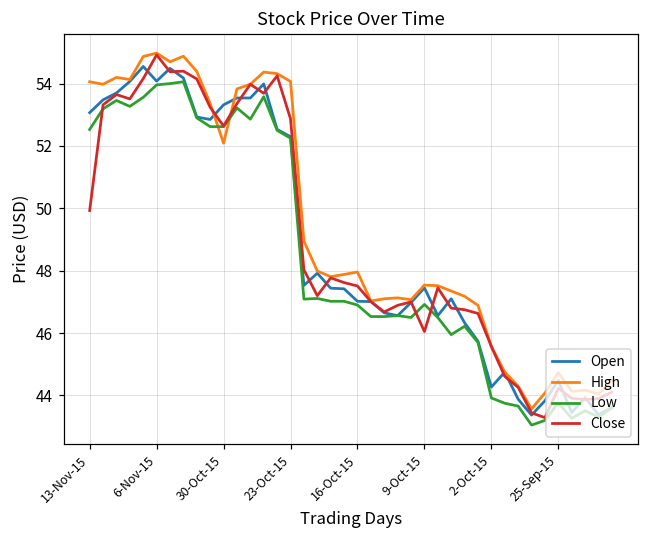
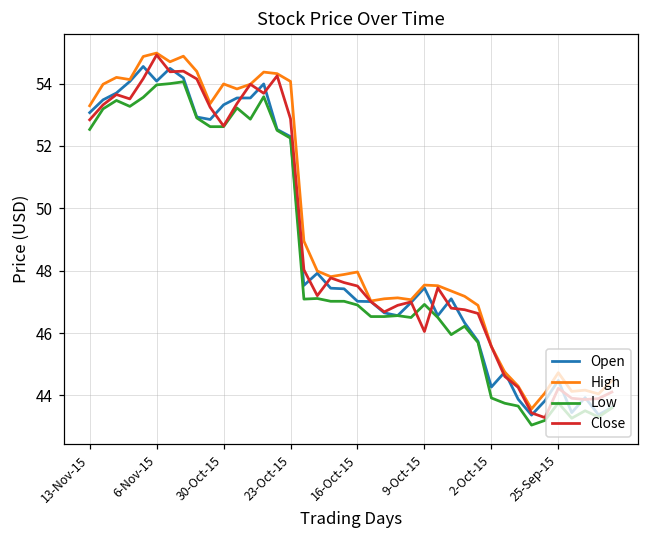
  {
    "Open": {
      "13-Nov-15": 53.1,
      "6-Nov-15": 54.1,
      "30-Oct-15": 53.3,
      "16-Oct-15": 47.0,
      "2-Oct-15": 44.3
    },
    "High": {
-     "13-Nov-15": 54.1,
-     "30-Oct-15": 52.1,
+     "13-Nov-15": 53.3,
+     "30-Oct-15": 54.0,
      "23-Oct-15": 54.1,
      "16-Oct-15": 48.0
    },
    "Low": {
      "13-Nov-15": 52.5,
      "6-Nov-15": 54.0,
      "16-Oct-15": 46.9,
      "9-Oct-15": 46.9,
      "2-Oct-15": 43.9
    },
    "Close": {
-     "13-Nov-15": 49.9,
+     "13-Nov-15": 52.8,
      "23-Oct-15": 52.9,
      "16-Oct-15": 47.5,
      "9-Oct-15": 46.1
    }
  }
